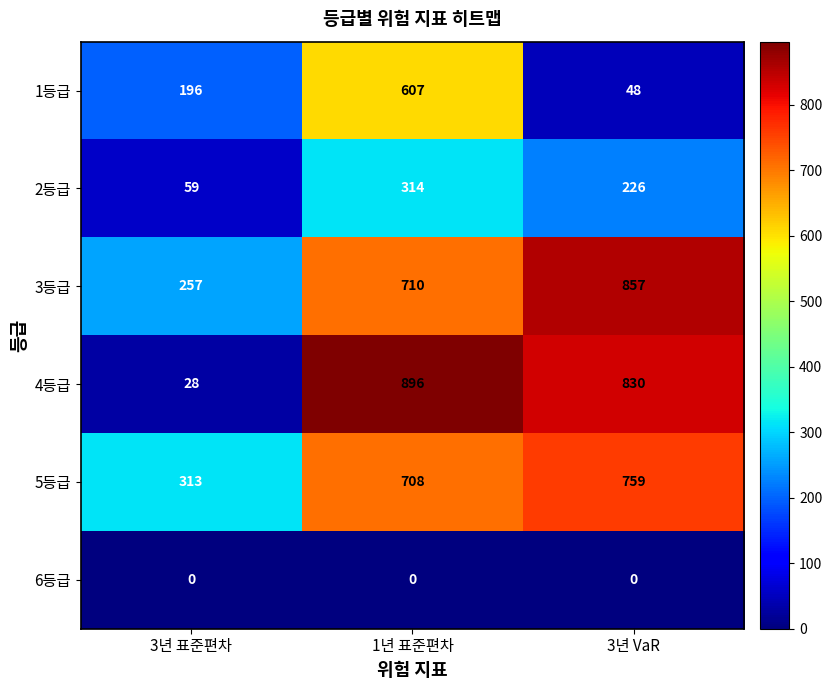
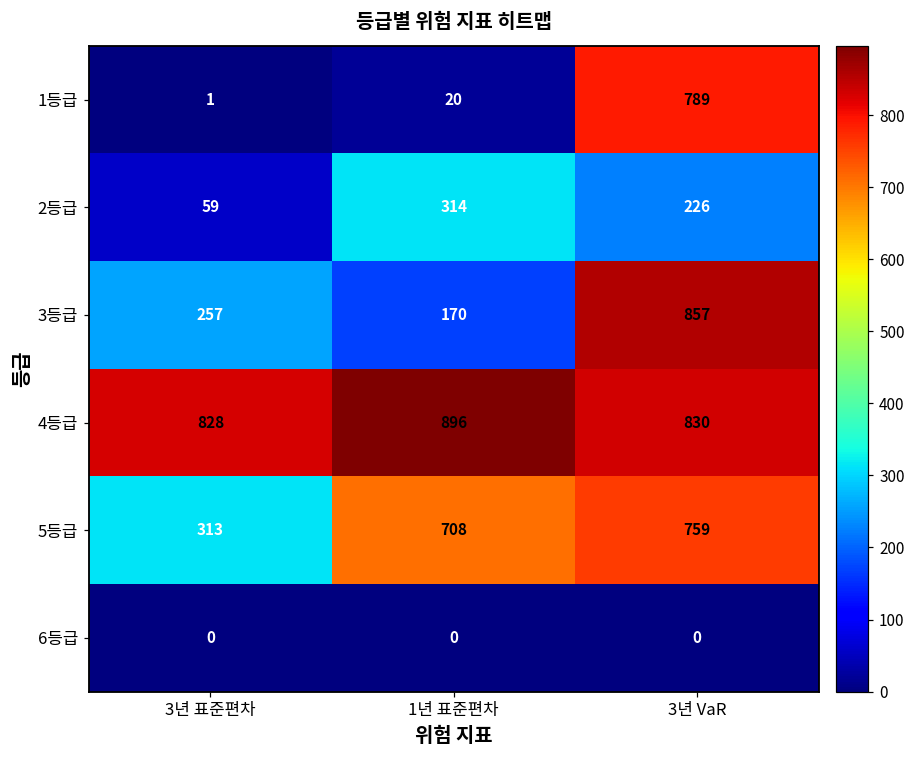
  {
    "1등급": {
-     "3년 표준편차": 196,
-     "1년 표준편차": 607,
-     "3년 VaR": 48
+     "3년 표준편차": 1,
+     "1년 표준편차": 20,
+     "3년 VaR": 789
    },
    "2등급": {
      "3년 표준편차": 59,
      "1년 표준편차": 314,
      "3년 VaR": 226
    },
    "3등급": {
      "3년 표준편차": 257,
-     "1년 표준편차": 710,
+     "1년 표준편차": 170,
      "3년 VaR": 857
    },
    "4등급": {
-     "3년 표준편차": 28,
+     "3년 표준편차": 828,
      "1년 표준편차": 896,
      "3년 VaR": 830
    },
    "5등급": {
      "3년 표준편차": 313,
      "1년 표준편차": 708,
      "3년 VaR": 759
    },
    "6등급": {
      "3년 표준편차": 0,
      "1년 표준편차": 0,
      "3년 VaR": 0
    }
  }
